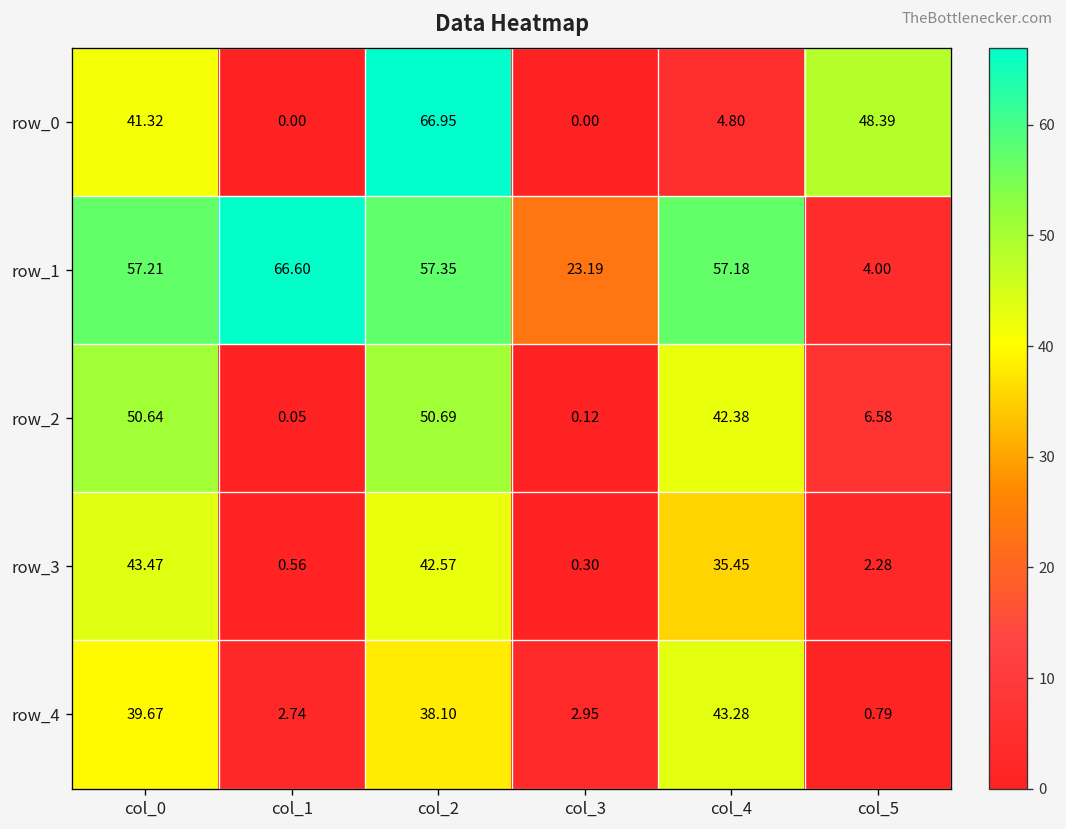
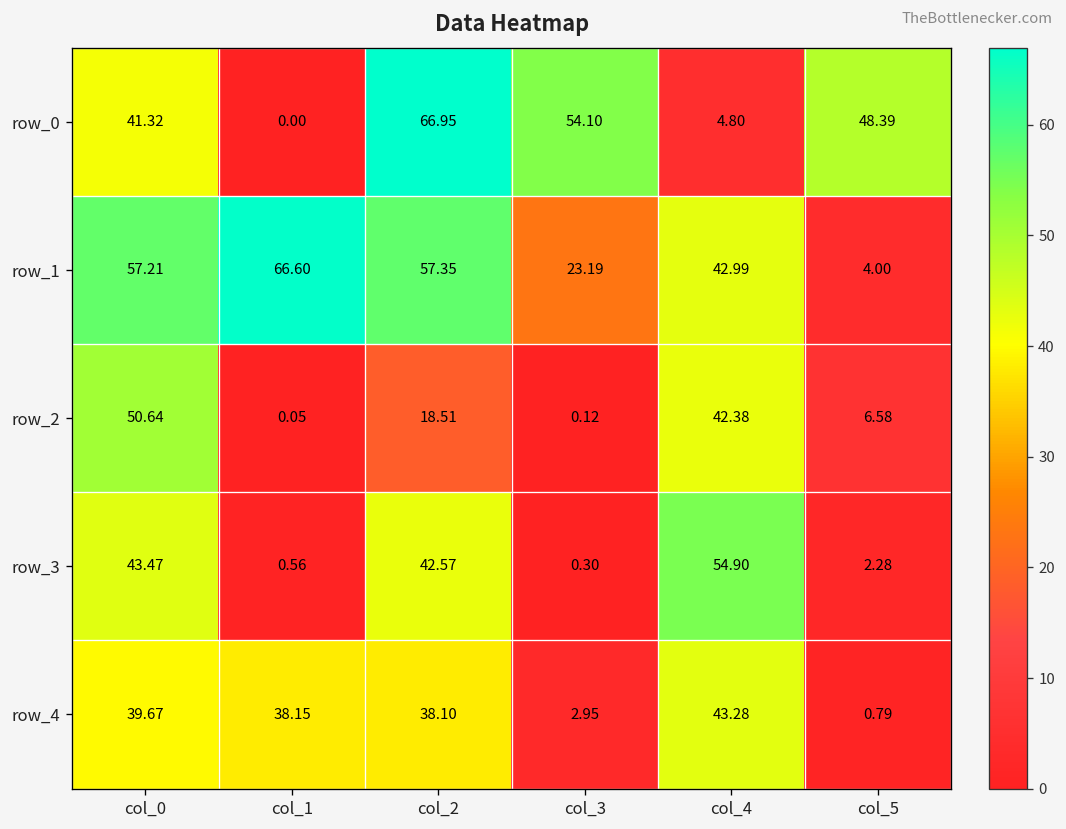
  {
    "row_0": {
      "col_0": 41.32,
      "col_1": 0.00,
      "col_2": 66.95,
-     "col_3": 0.00,
+     "col_3": 54.10,
      "col_4": 4.80,
      "col_5": 48.39
    },
    "row_1": {
      "col_0": 57.21,
      "col_1": 66.60,
      "col_2": 57.35,
      "col_3": 23.19,
-     "col_4": 57.18,
+     "col_4": 42.99,
      "col_5": 4.00
    },
    "row_2": {
      "col_0": 50.64,
      "col_1": 0.05,
-     "col_2": 50.69,
+     "col_2": 18.51,
      "col_3": 0.12,
      "col_4": 42.38,
      "col_5": 6.58
    },
    "row_3": {
      "col_0": 43.47,
      "col_1": 0.56,
      "col_2": 42.57,
      "col_3": 0.30,
-     "col_4": 35.45,
+     "col_4": 54.90,
      "col_5": 2.28
    },
    "row_4": {
      "col_0": 39.67,
-     "col_1": 2.74,
+     "col_1": 38.15,
      "col_2": 38.10,
      "col_3": 2.95,
      "col_4": 43.28,
      "col_5": 0.79
    }
  }
